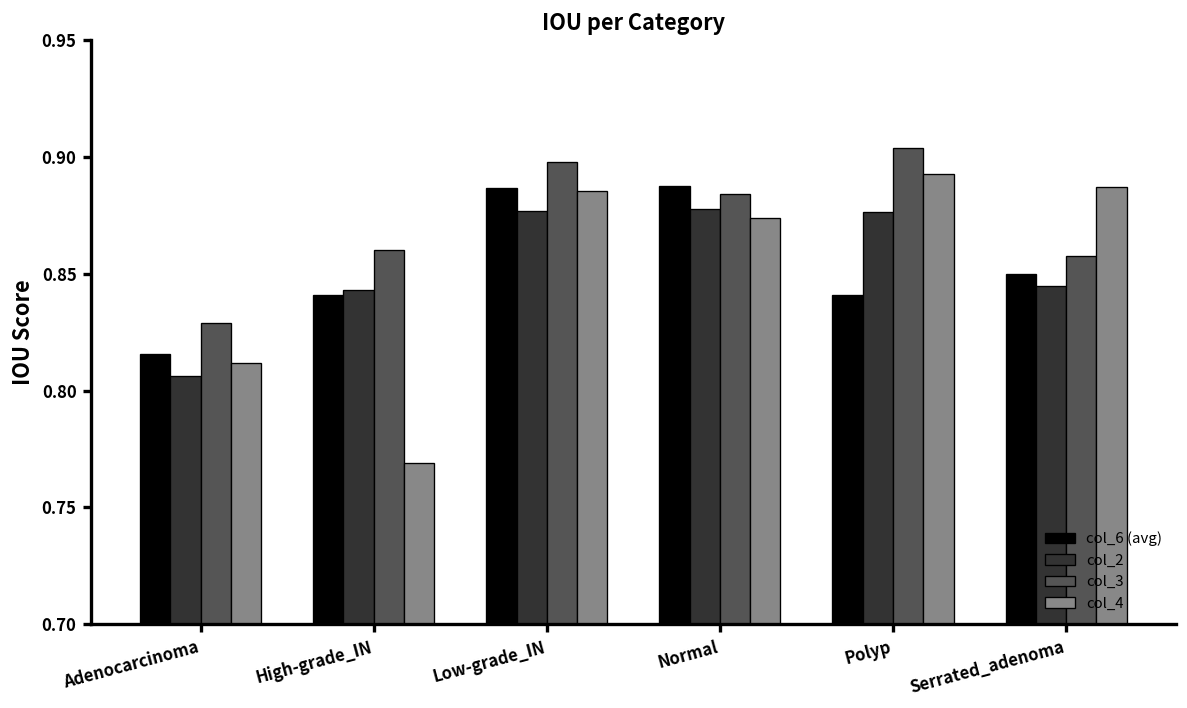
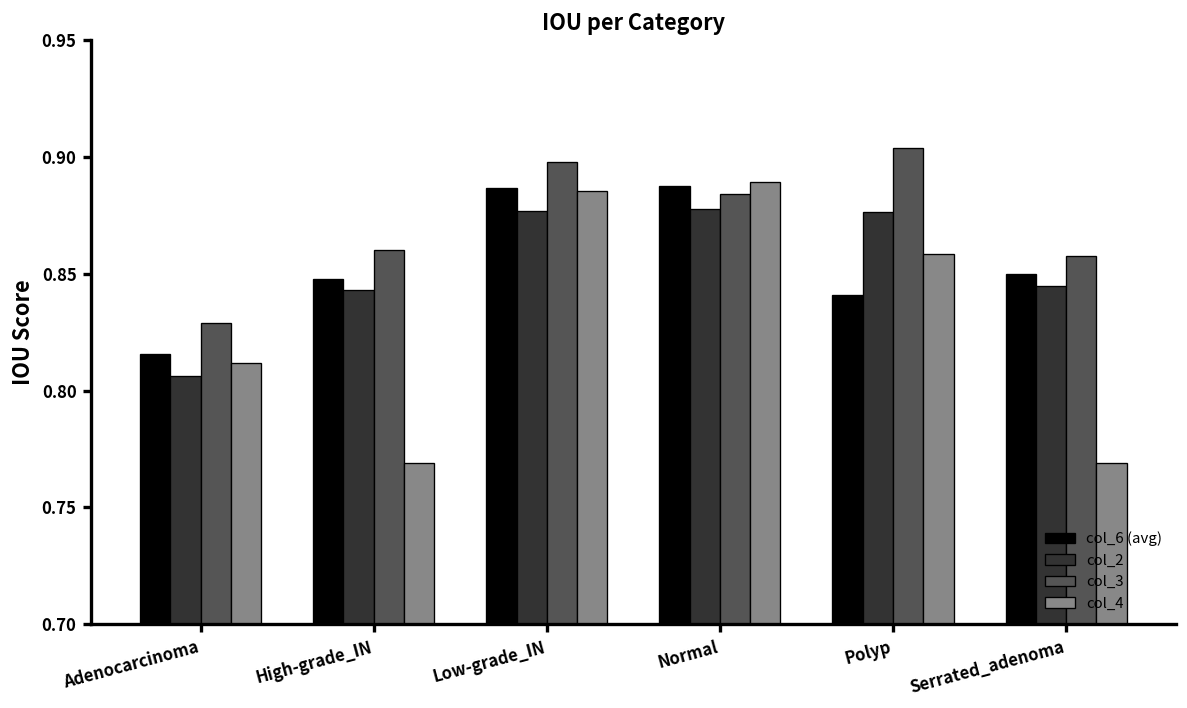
  {
    "col_6 (avg)": {
      "Adenocarcinoma": 0.816,
-     "High-grade_IN": 0.841,
+     "High-grade_IN": 0.848,
      "Low-grade_IN": 0.887,
      "Normal": 0.888,
      "Polyp": 0.841,
      "Serrated_adenoma": 0.850
    },
    "col_4": {
      "Adenocarcinoma": 0.812,
      "High-grade_IN": 0.769,
      "Low-grade_IN": 0.886,
-     "Normal": 0.874,
-     "Polyp": 0.893,
-     "Serrated_adenoma": 0.887
+     "Normal": 0.889,
+     "Polyp": 0.858,
+     "Serrated_adenoma": 0.769
    }
  }
